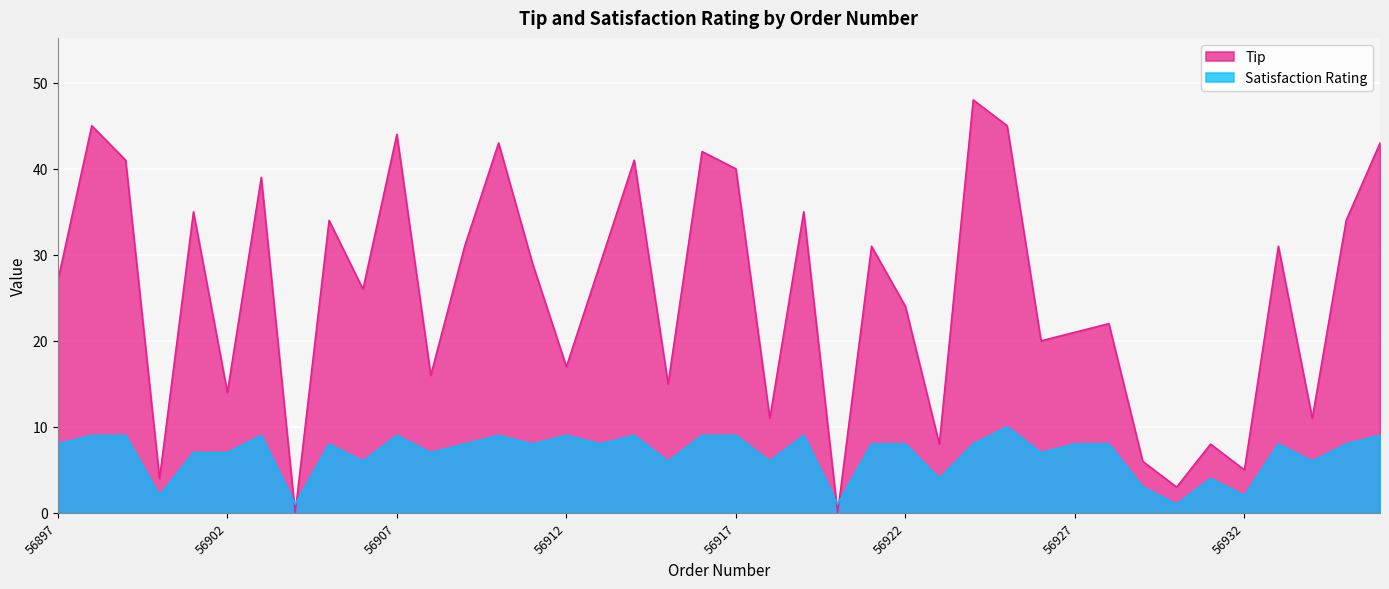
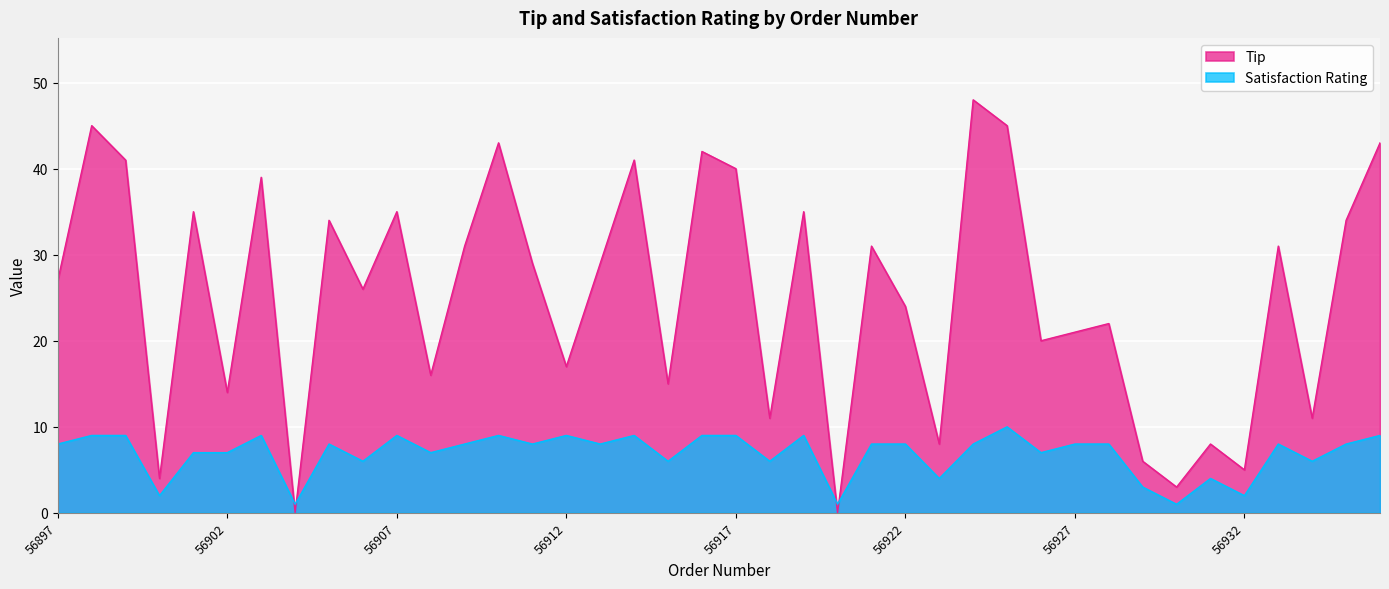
  {
    "Tip": {
      "56897": 27,
      "56902": 14,
-     "56907": 44,
+     "56907": 35,
      "56912": 17,
      "56917": 40,
      "56922": 24,
      "56927": 21,
      "56932": 5
    },
    "Satisfaction Rating": {
      "56897": 8,
      "56902": 7,
      "56907": 9,
      "56912": 9,
      "56917": 9,
      "56922": 8,
      "56927": 8,
      "56932": 2
    }
  }
